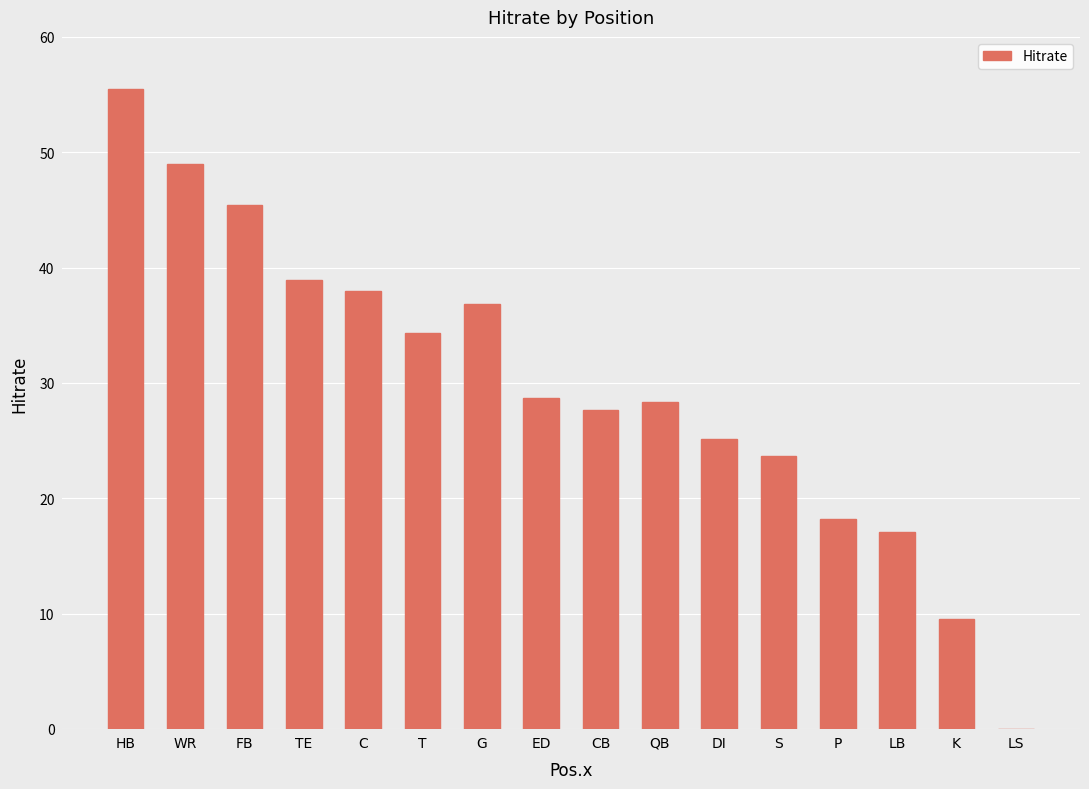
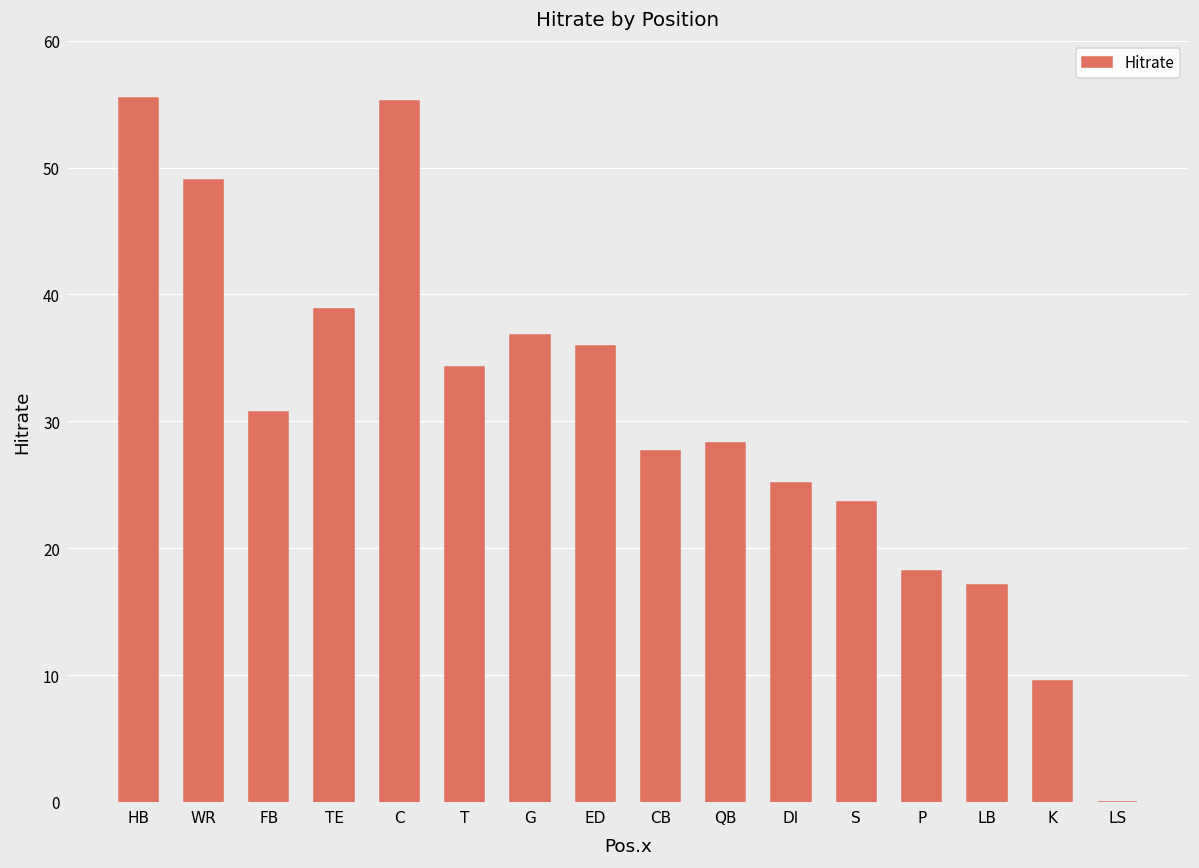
  {
    "HB": 55.5,
    "WR": 49.0,
-   "FB": 45.5,
+   "FB": 30.7,
    "TE": 38.9,
-   "C": 38.0,
+   "C": 55.3,
    "T": 34.3,
    "G": 36.8,
-   "ED": 28.7,
+   "ED": 35.9,
    "CB": 27.6,
    "QB": 28.3,
    "DI": 25.1,
    "S": 23.6,
    "P": 18.2,
    "LB": 17.1,
    "K": 9.5,
    "LS": 0.0
  }
